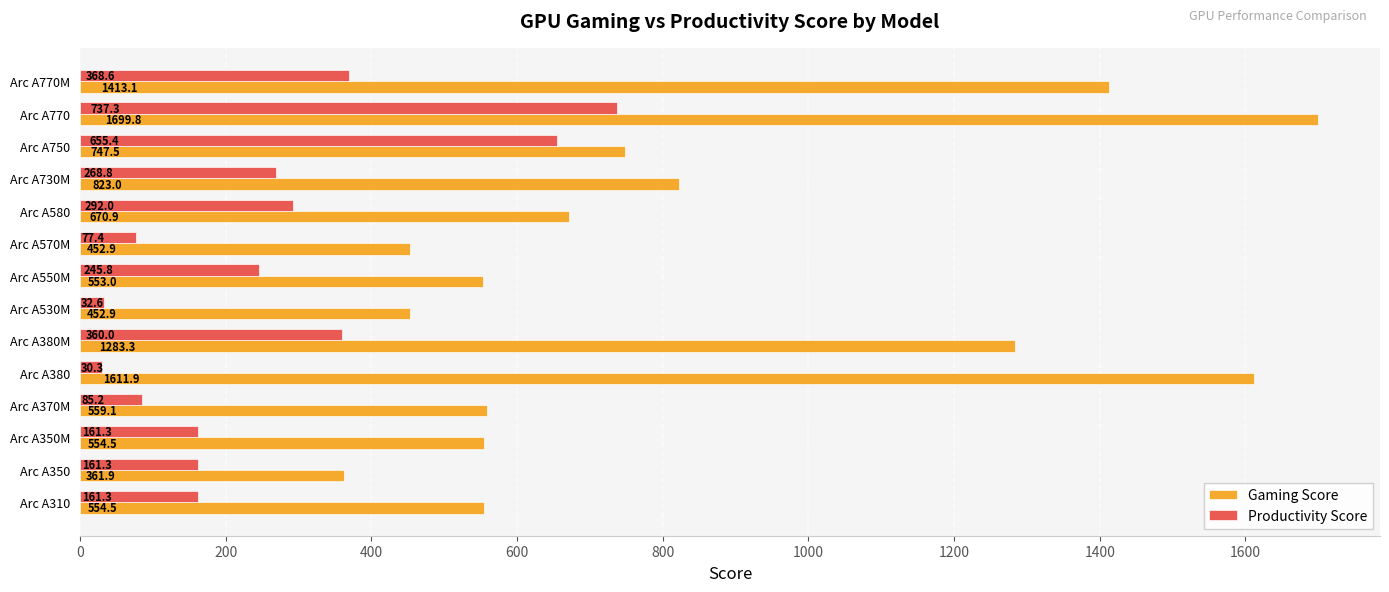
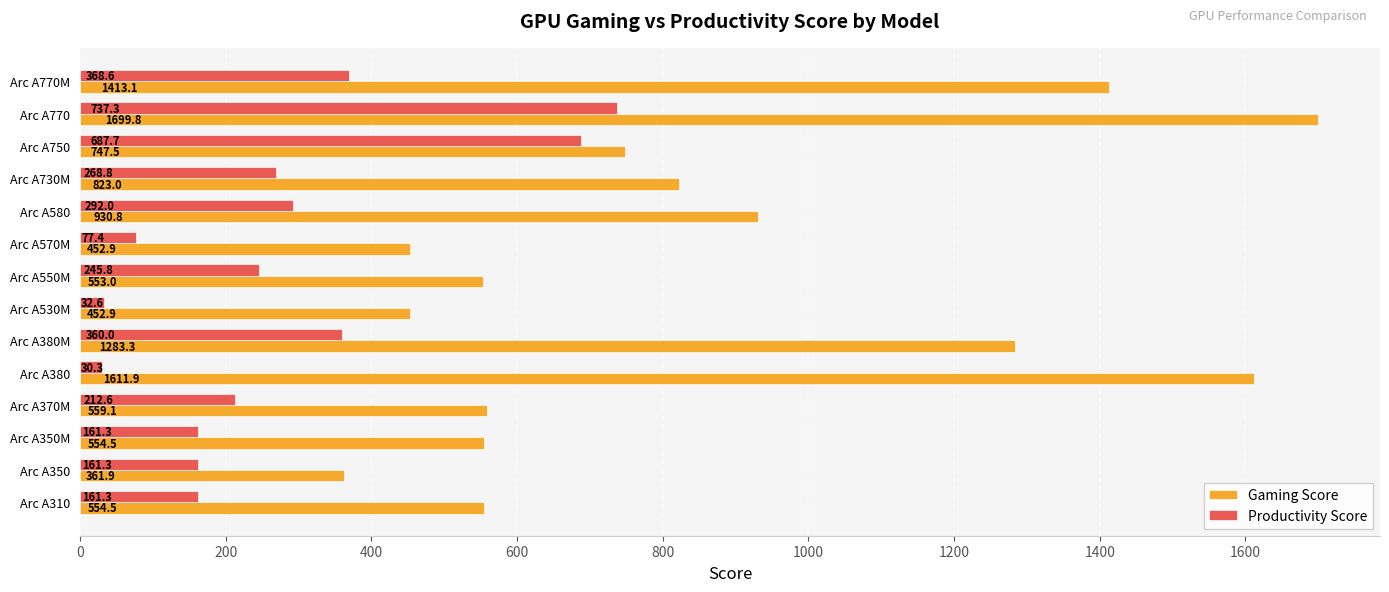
  {
    "Gaming Score": {
      "Arc A770M": 1413.1,
      "Arc A770": 1699.8,
      "Arc A750": 747.5,
      "Arc A730M": 823.0,
-     "Arc A580": 670.9,
+     "Arc A580": 930.8,
      "Arc A570M": 452.9,
      "Arc A550M": 553.0,
      "Arc A530M": 452.9,
      "Arc A380M": 1283.3,
      "Arc A380": 1611.9,
      "Arc A370M": 559.1,
      "Arc A350M": 554.5,
      "Arc A350": 361.9,
      "Arc A310": 554.5
    },
    "Productivity Score": {
      "Arc A770M": 368.6,
      "Arc A770": 737.3,
-     "Arc A750": 655.4,
+     "Arc A750": 687.7,
      "Arc A730M": 268.8,
      "Arc A580": 292.0,
      "Arc A570M": 77.4,
      "Arc A550M": 245.8,
      "Arc A530M": 32.6,
      "Arc A380M": 360.0,
      "Arc A380": 30.3,
-     "Arc A370M": 85.2,
+     "Arc A370M": 212.6,
      "Arc A350M": 161.3,
      "Arc A350": 161.3,
      "Arc A310": 161.3
    }
  }
